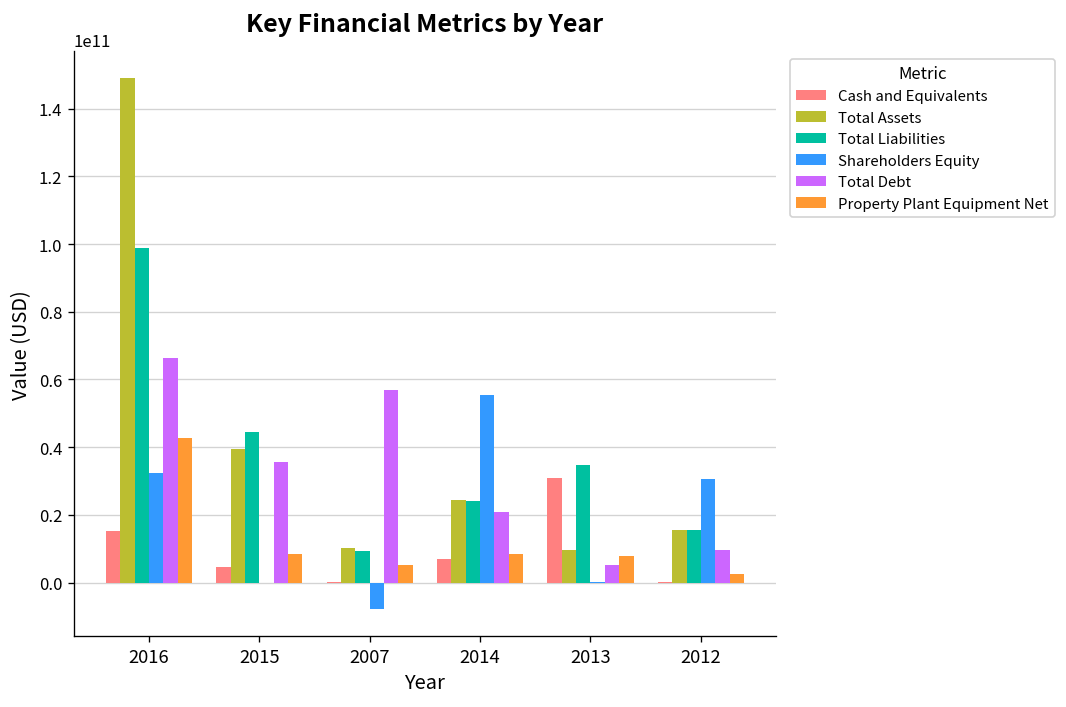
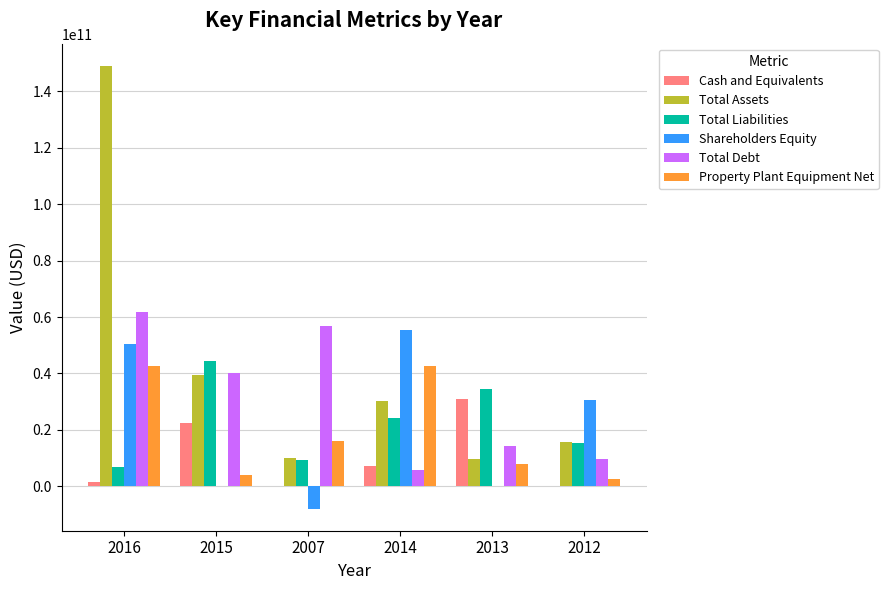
  {
    "Cash and Equivalents": {
-     "2016": 15000000000,
-     "2015": 5000000000,
+     "2016": 2000000000,
+     "2015": 22000000000,
      "2014": 7000000000,
      "2013": 31000000000
    },
    "Total Assets": {
      "2016": 149000000000,
      "2015": 39000000000,
      "2007": 10000000000,
-     "2014": 24000000000,
+     "2014": 30000000000,
      "2013": 10000000000,
      "2012": 16000000000
    },
    "Total Liabilities": {
-     "2016": 99000000000,
+     "2016": 7000000000,
      "2015": 44000000000,
      "2007": 9000000000,
      "2014": 24000000000,
      "2013": 35000000000,
      "2012": 15000000000
    },
    "Shareholders Equity": {
-     "2016": 32000000000,
+     "2016": 50000000000,
      "2007": -8000000000,
      "2014": 55000000000,
      "2012": 31000000000
    },
    "Total Debt": {
-     "2016": 66000000000,
-     "2015": 36000000000,
+     "2016": 62000000000,
+     "2015": 40000000000,
      "2007": 57000000000,
-     "2014": 21000000000,
-     "2013": 5000000000,
+     "2014": 6000000000,
+     "2013": 14000000000,
      "2012": 10000000000
    },
    "Property Plant Equipment Net": {
      "2016": 43000000000,
-     "2015": 8000000000,
-     "2007": 5000000000,
-     "2014": 8000000000,
+     "2015": 4000000000,
+     "2007": 16000000000,
+     "2014": 43000000000,
      "2013": 8000000000,
      "2012": 3000000000
    }
  }
